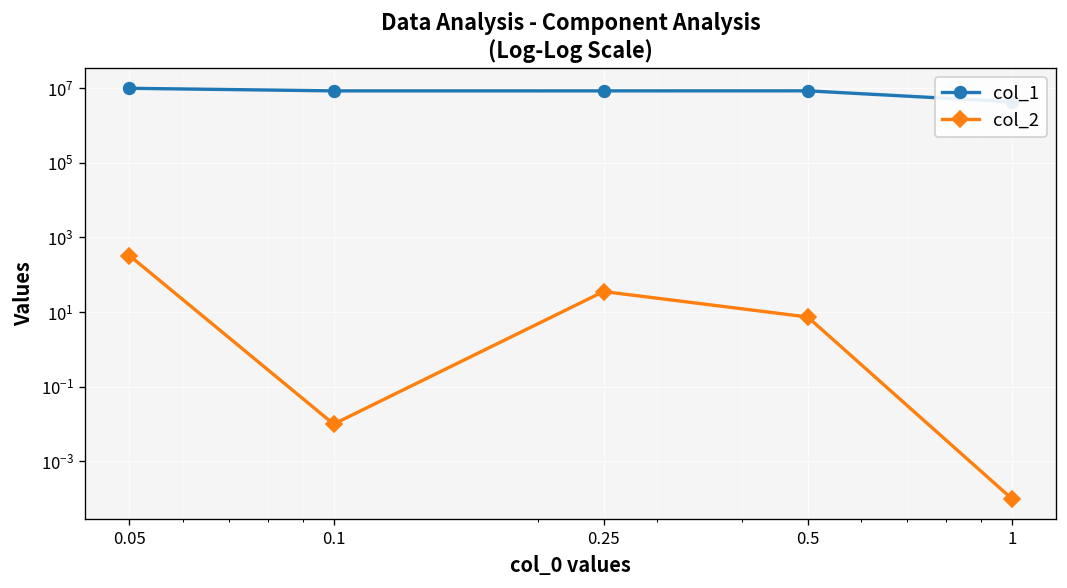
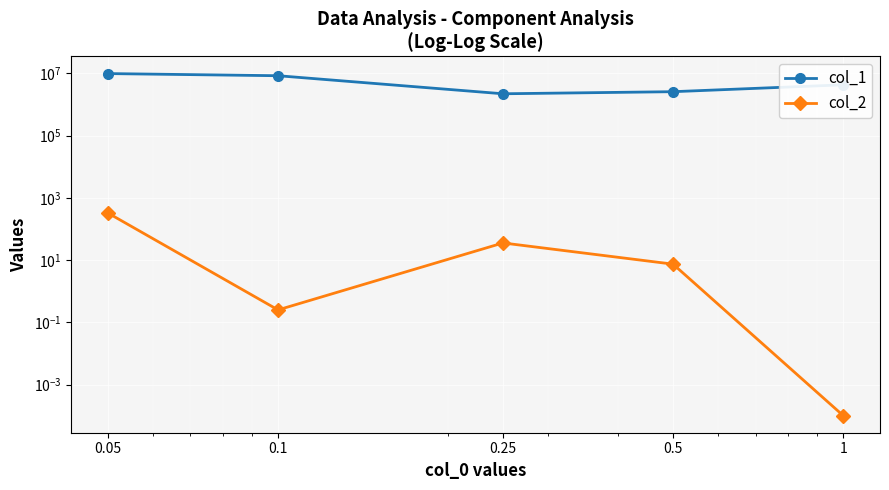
  {
    "col_1": {
      "0.05": 10000000,
      "0.1": 8000000,
-     "0.25": 8000000,
-     "0.5": 8000000
+     "0.25": 2000000,
+     "0.5": 3000000
    },
    "col_2": {
      "0.05": 300,
-     "0.1": 0.01,
+     "0.1": 0.3,
      "0.25": 40,
      "0.5": 7,
      "1": 0.00010
    }
  }
